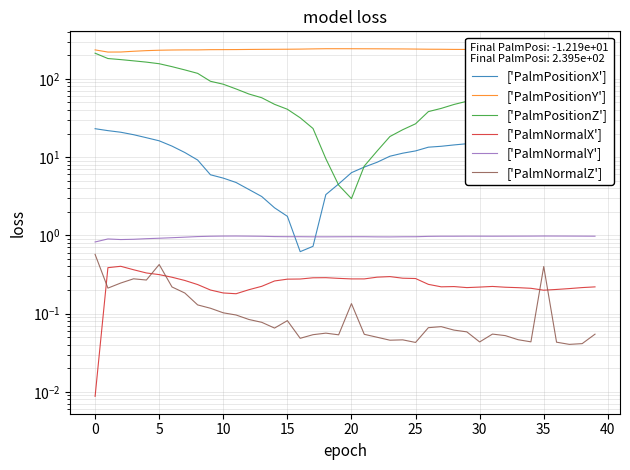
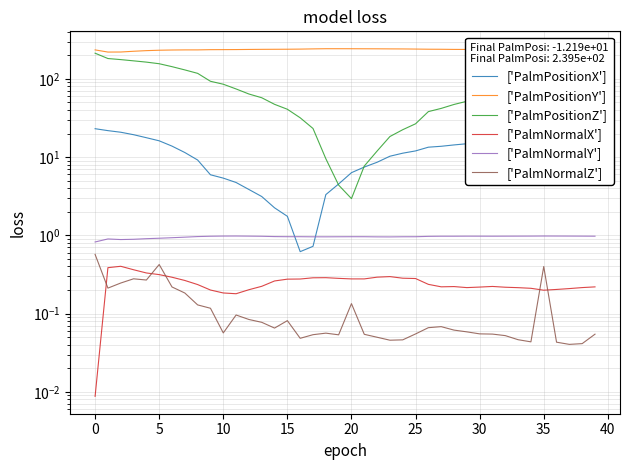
  {
    "['PalmPositionX']": {
      "0": 23,
      "5": 16,
      "10": 5,
      "15": 1.8,
      "20": 6,
      "25": 12
    },
    "['PalmPositionY']": {
      "0": 230,
      "5": 230,
      "10": 240,
      "15": 240,
      "20": 240,
      "25": 240
    },
    "['PalmPositionZ']": {
      "0": 210,
      "5": 160,
      "10": 90,
      "15": 40,
      "20": 2.9,
      "25": 27
    },
    "['PalmNormalX']": {
      "0": 0.009,
      "5": 0.31,
      "10": 0.18,
      "15": 0.28,
      "20": 0.28,
      "25": 0.28,
      "30": 0.22,
      "35": 0.20
    },
    "['PalmNormalY']": {
      "0": 0.8,
      "5": 0.9,
      "10": 1.0,
      "15": 1.0,
      "20": 1.0,
      "25": 1.0,
      "30": 1.0,
      "35": 1.0
    },
    "['PalmNormalZ']": {
      "0": 0.6,
      "5": 0.4,
-     "10": 0.10,
+     "10": 0.06,
      "15": 0.08,
      "20": 0.13,
-     "25": 0.04,
-     "30": 0.04,
+     "25": 0.05,
+     "30": 0.06,
      "35": 0.4
    }
  }
